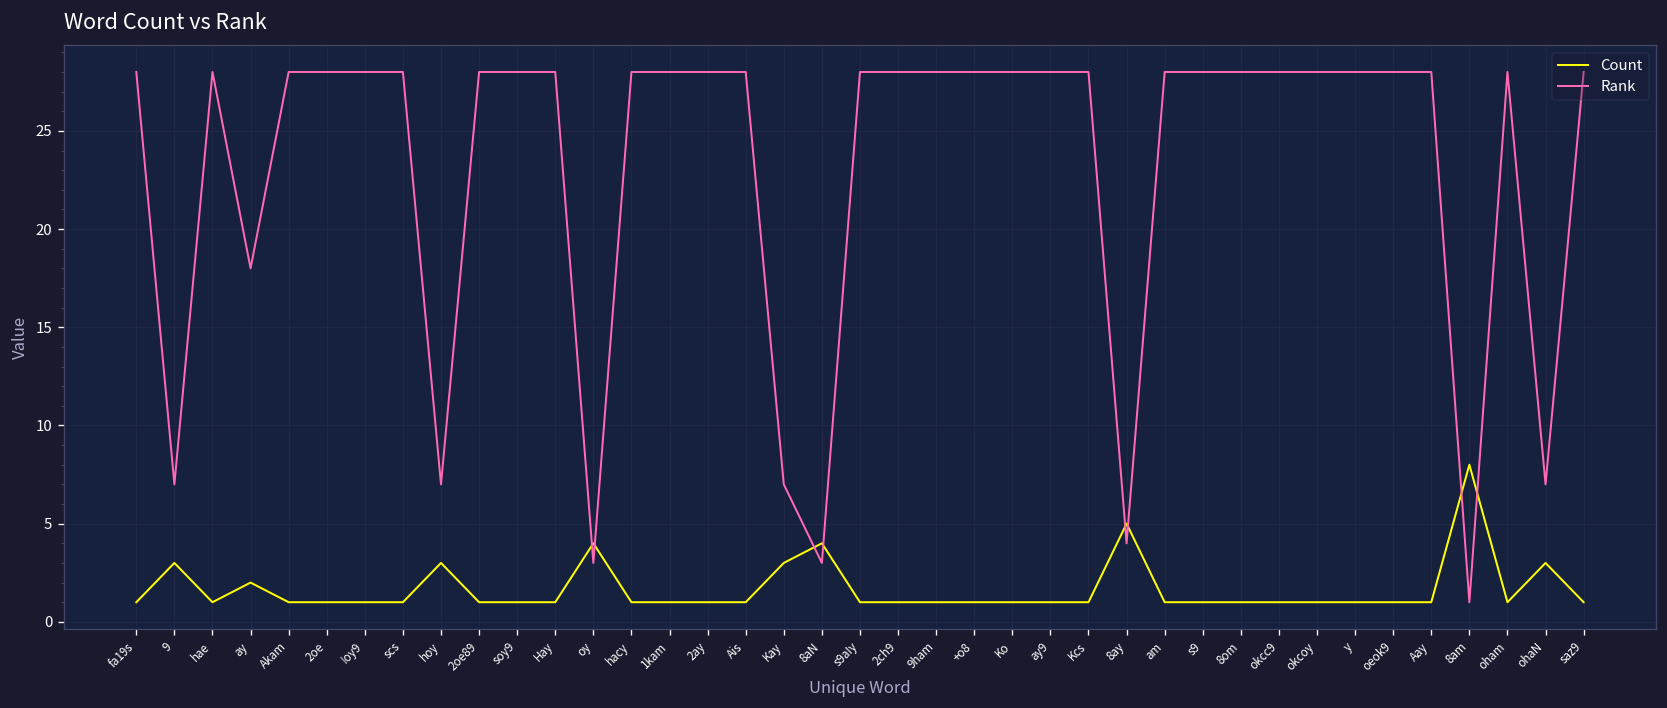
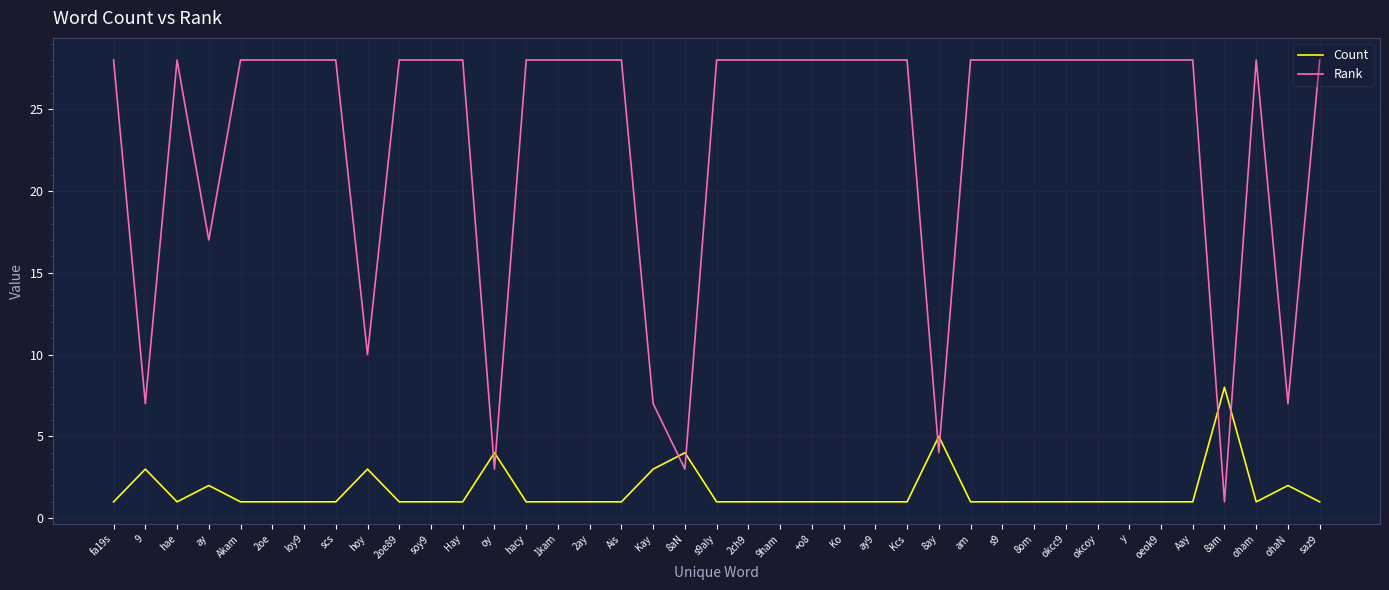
  {
    "Count": {
      "fa19s": 1,
      "9": 3,
      "hae": 1,
      "ay": 2,
      "Akam": 1,
      "2oe": 1,
      "!oy9": 1,
      "scs": 1,
      "hoy": 3,
      "2oe89": 1,
      "soy9": 1,
      "Hay": 1,
      "oy": 4,
      "hacy": 1,
      "1kam": 1,
      "2ay": 1,
      "Ais": 1,
      "Kay": 3,
      "8aN": 4,
      "s9aIy": 1,
      "2ch9": 1,
      "9ham": 1,
      "+o8": 1,
      "Ko": 1,
      "ay9": 1,
      "Kcs": 1,
      "8ay": 5,
      "am": 1,
      "s9": 1,
      "8om": 1,
      "okcc9": 1,
      "okcoy": 1,
      "y": 1,
      "oeok9": 1,
      "Aay": 1,
      "8am": 8,
      "oham": 1,
-     "ohaN": 3,
+     "ohaN": 2,
      "saz9": 1
    },
    "Rank": {
      "fa19s": 28,
      "9": 7,
      "hae": 28,
-     "ay": 18,
+     "ay": 17,
      "Akam": 28,
      "2oe": 28,
      "!oy9": 28,
      "scs": 28,
-     "hoy": 7,
+     "hoy": 10,
      "2oe89": 28,
      "soy9": 28,
      "Hay": 28,
      "oy": 3,
      "hacy": 28,
      "1kam": 28,
      "2ay": 28,
      "Ais": 28,
      "Kay": 7,
      "8aN": 3,
      "s9aIy": 28,
      "2ch9": 28,
      "9ham": 28,
      "+o8": 28,
      "Ko": 28,
      "ay9": 28,
      "Kcs": 28,
      "8ay": 4,
      "am": 28,
      "s9": 28,
      "8om": 28,
      "okcc9": 28,
      "okcoy": 28,
      "y": 28,
      "oeok9": 28,
      "Aay": 28,
      "8am": 1,
      "oham": 28,
      "ohaN": 7
    }
  }
